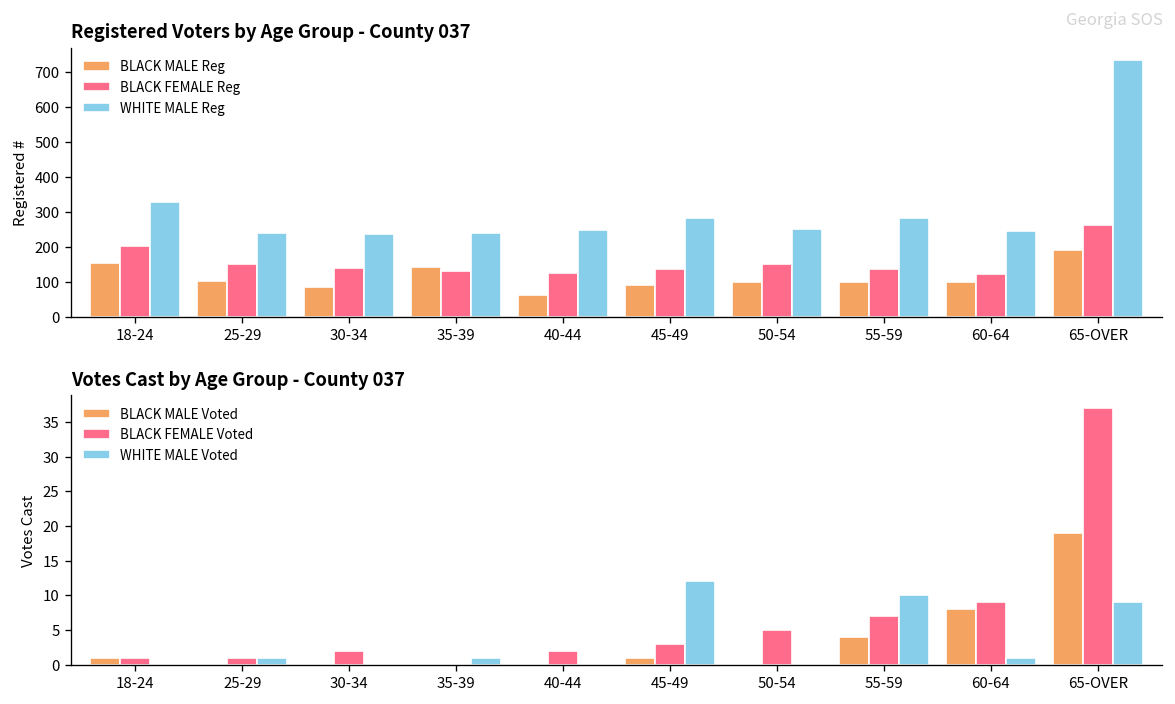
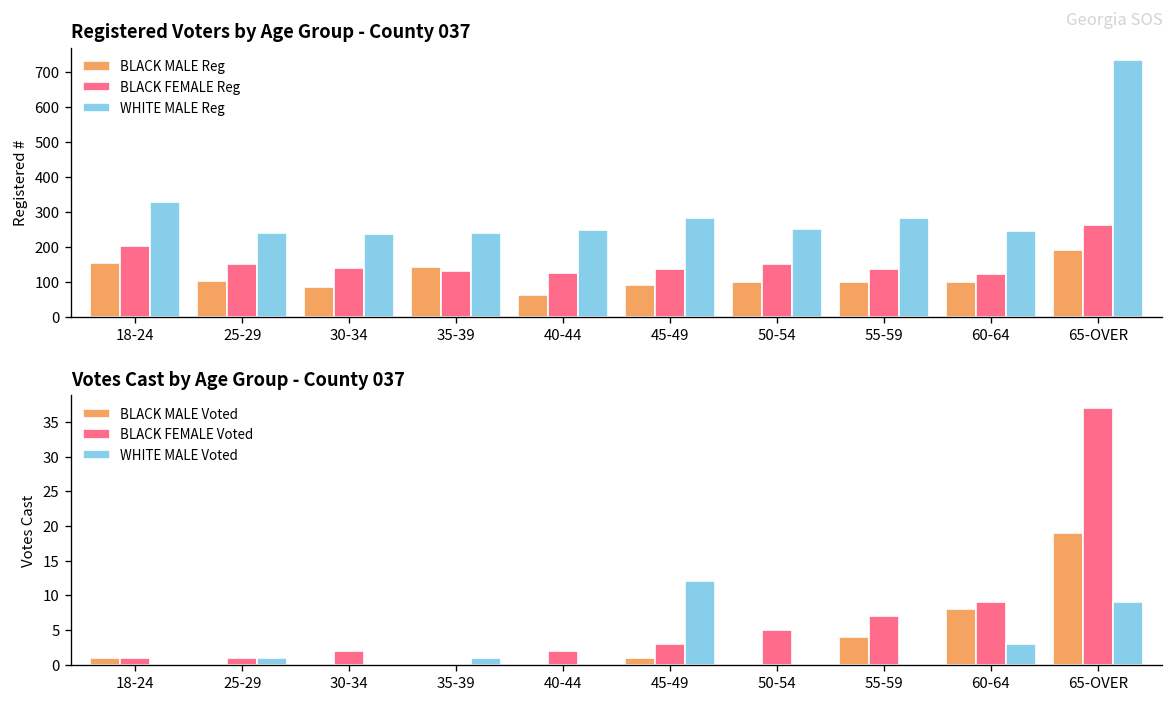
  {
    "Registered Voters by Age Group - County 037": {
      "BLACK MALE Reg": {
        "18-24": 160,
        "25-29": 100,
        "30-34": 90,
        "35-39": 140,
        "40-44": 60,
        "45-49": 90,
        "50-54": 100,
        "55-59": 100,
        "60-64": 100,
        "65-OVER": 190
      },
      "BLACK FEMALE Reg": {
        "18-24": 200,
        "25-29": 150,
        "30-34": 140,
        "35-39": 130,
        "40-44": 130,
        "45-49": 140,
        "50-54": 150,
        "55-59": 140,
        "60-64": 120,
        "65-OVER": 260
      },
      "WHITE MALE Reg": {
        "18-24": 330,
        "25-29": 240,
        "30-34": 240,
        "35-39": 240,
        "40-44": 250,
        "45-49": 280,
        "50-54": 250,
        "55-59": 280,
        "60-64": 250,
        "65-OVER": 730
      }
    },
    "Votes Cast by Age Group - County 037": {
      "BLACK MALE Voted": {
        "18-24": 1,
        "25-29": 0,
        "30-34": 0,
        "35-39": 0,
        "40-44": 0,
        "45-49": 1,
        "50-54": 0,
        "55-59": 4,
        "60-64": 8,
        "65-OVER": 19
      },
      "BLACK FEMALE Voted": {
        "18-24": 1,
        "25-29": 1,
        "30-34": 2,
        "35-39": 0,
        "40-44": 2,
        "45-49": 3,
        "50-54": 5,
        "55-59": 7,
        "60-64": 9,
        "65-OVER": 37
      },
      "WHITE MALE Voted": {
        "18-24": 0,
        "25-29": 1,
        "30-34": 0,
        "35-39": 1,
        "40-44": 0,
        "45-49": 12,
        "50-54": 0,
-       "55-59": 10,
-       "60-64": 1,
+       "55-59": 0,
+       "60-64": 3,
        "65-OVER": 9
      }
    }
  }
